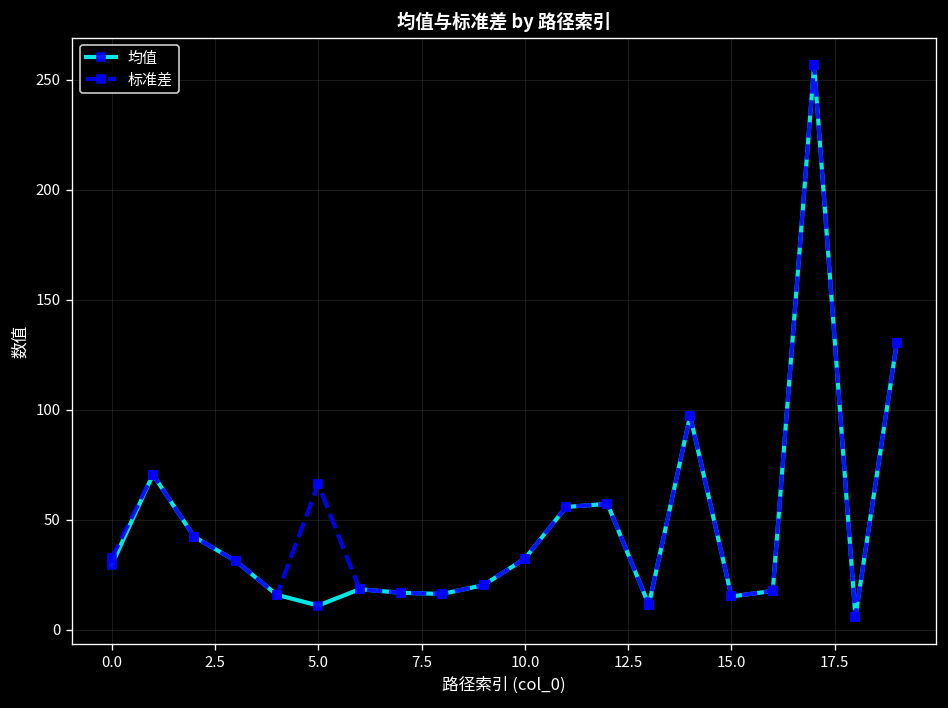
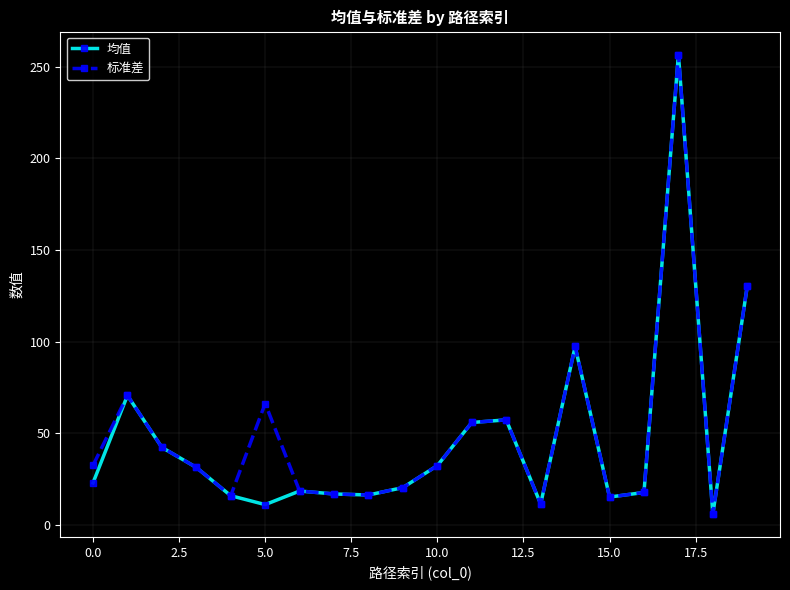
  {
    "均值": {
-     "0.0": 29,
+     "0.0": 23,
      "5.0": 11
    },
    "标准差": {
      "0.0": 32,
      "5.0": 66
    }
  }
